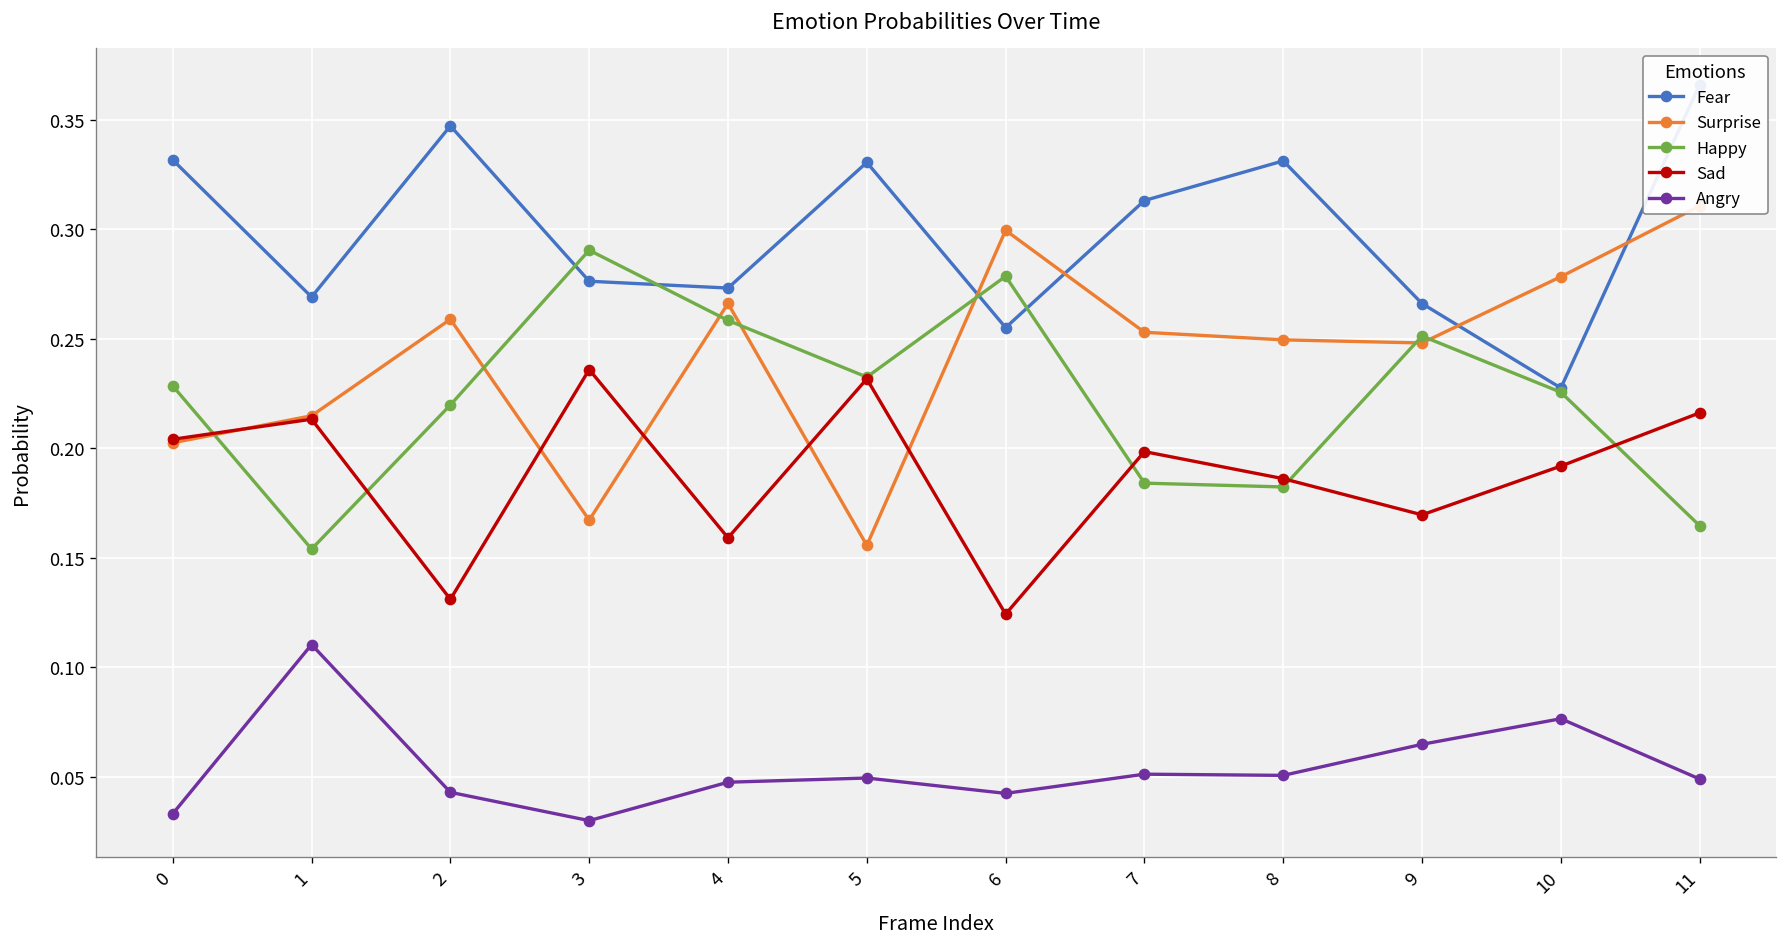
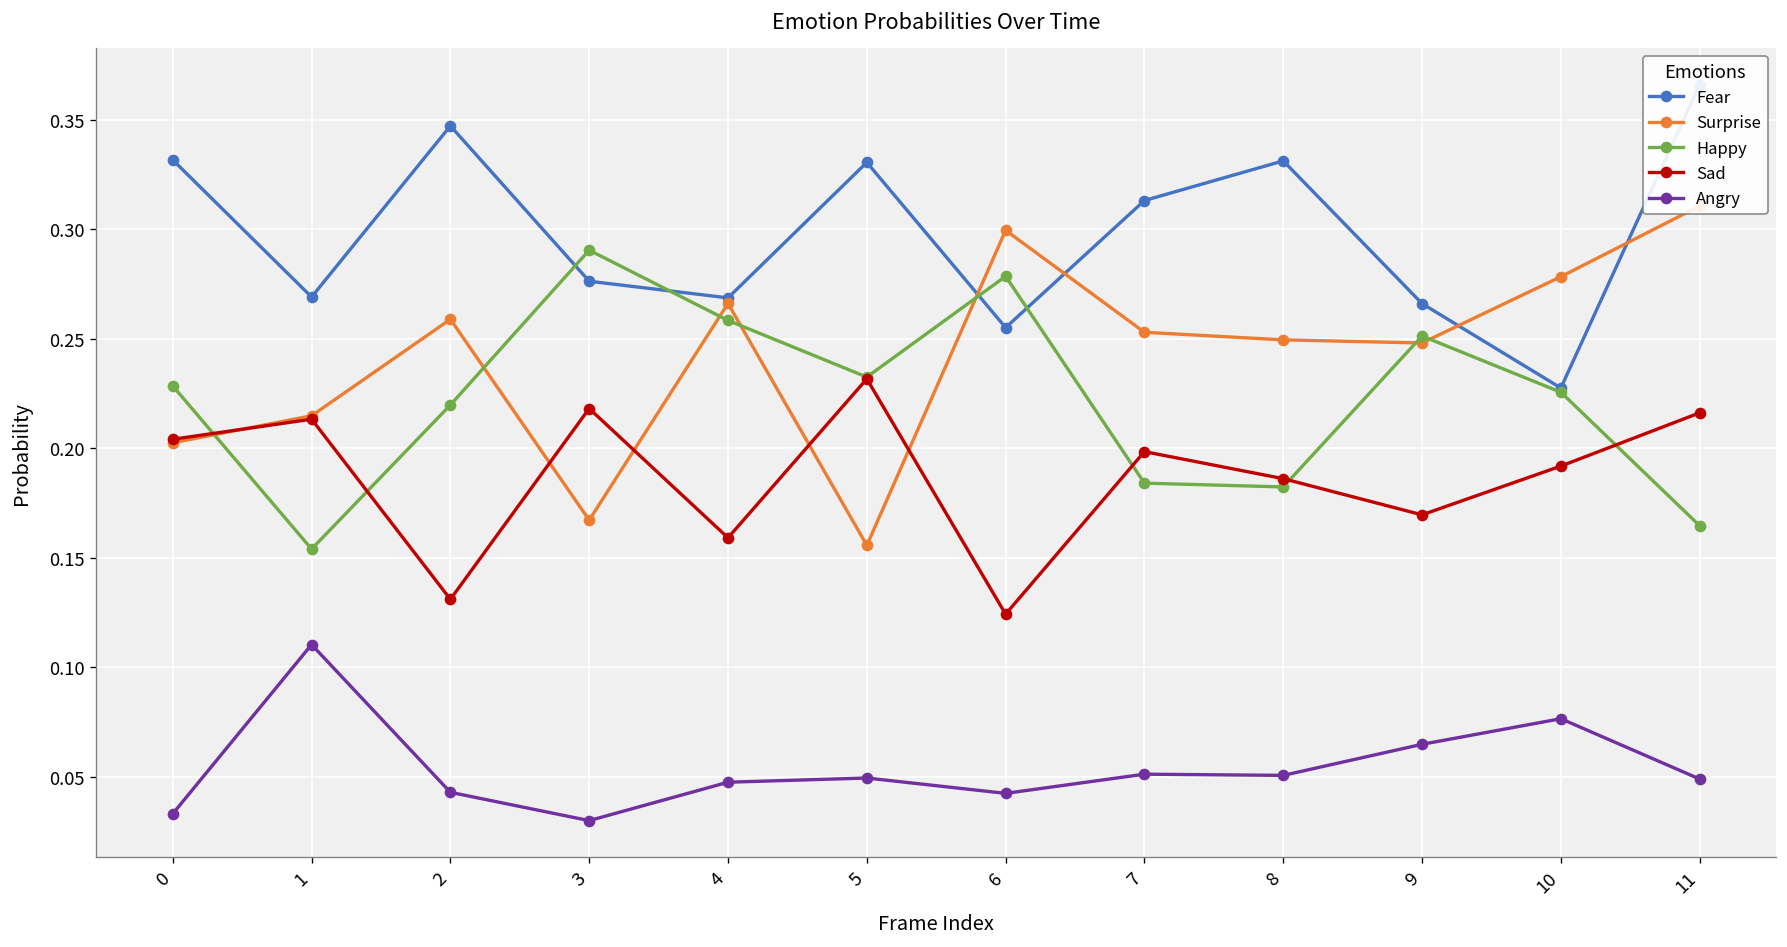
  {
    "Fear": {
      "0": 0.332,
      "1": 0.269,
      "2": 0.347,
      "3": 0.276,
-     "4": 0.273,
+     "4": 0.269,
      "5": 0.331,
      "6": 0.255,
      "7": 0.313,
      "8": 0.331,
      "9": 0.266,
      "10": 0.228
    },
    "Surprise": {
      "0": 0.203,
      "1": 0.215,
      "2": 0.259,
      "3": 0.167,
      "4": 0.266,
      "5": 0.156,
      "6": 0.300,
      "7": 0.253,
      "8": 0.250,
      "9": 0.248,
      "10": 0.278
    },
    "Happy": {
      "0": 0.228,
      "1": 0.154,
      "2": 0.220,
      "3": 0.290,
      "4": 0.258,
      "6": 0.279,
      "7": 0.184,
      "8": 0.182,
      "9": 0.251,
      "10": 0.226,
      "11": 0.165
    },
    "Sad": {
      "0": 0.204,
      "1": 0.213,
      "2": 0.131,
-     "3": 0.236,
+     "3": 0.218,
      "4": 0.159,
      "6": 0.124,
      "7": 0.199,
      "8": 0.186,
      "9": 0.170,
      "10": 0.192,
      "11": 0.216
    },
    "Angry": {
      "0": 0.033,
      "1": 0.110,
      "2": 0.043,
      "3": 0.030,
      "4": 0.048,
      "5": 0.049,
      "6": 0.042,
      "7": 0.051,
      "8": 0.051,
      "9": 0.065,
      "10": 0.077,
      "11": 0.049
    }
  }
